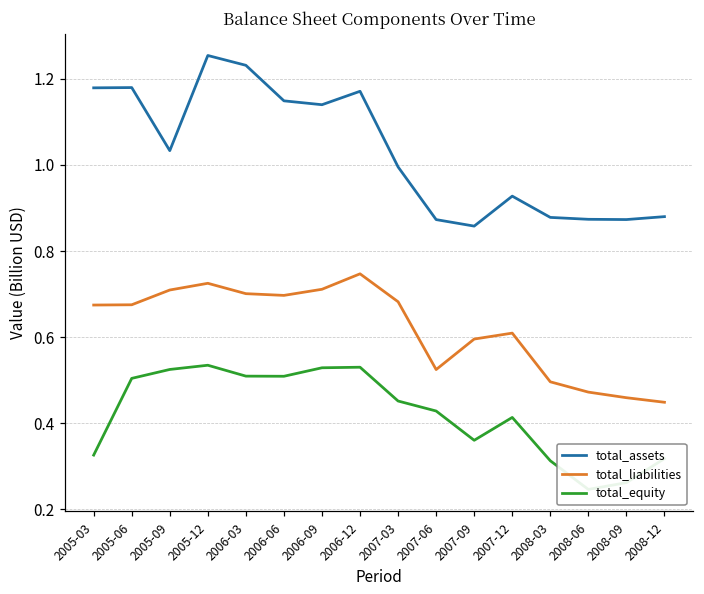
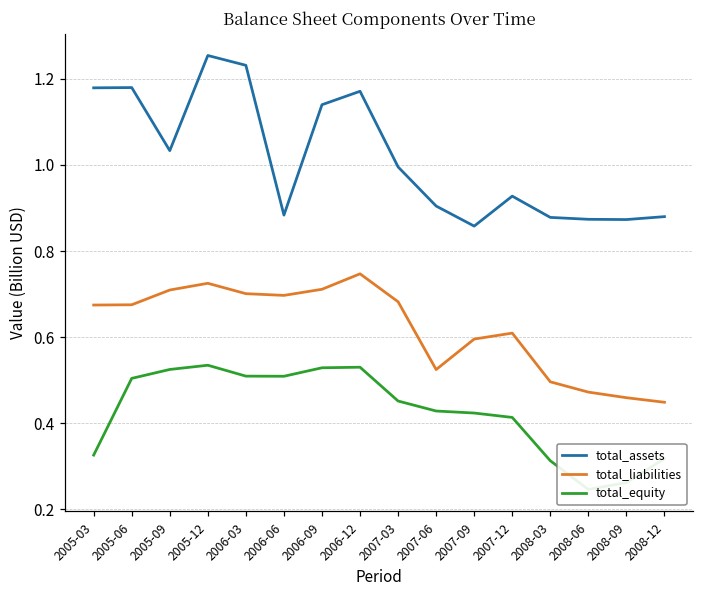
  {
    "total_assets": {
      "2005-03": 1.18,
      "2005-06": 1.18,
      "2005-09": 1.03,
      "2005-12": 1.25,
      "2006-03": 1.23,
-     "2006-06": 1.15,
+     "2006-06": 0.88,
      "2006-09": 1.14,
      "2006-12": 1.17,
      "2007-03": 1.00,
-     "2007-06": 0.87,
+     "2007-06": 0.90,
      "2007-09": 0.86,
      "2007-12": 0.93,
      "2008-03": 0.88,
      "2008-06": 0.87,
      "2008-09": 0.87,
      "2008-12": 0.88
    },
    "total_liabilities": {
      "2005-03": 0.67,
      "2005-06": 0.68,
      "2005-09": 0.71,
      "2005-12": 0.73,
      "2006-03": 0.70,
      "2006-06": 0.70,
      "2006-09": 0.71,
      "2006-12": 0.75,
      "2007-03": 0.68,
      "2007-06": 0.52,
      "2007-09": 0.60,
      "2007-12": 0.61,
      "2008-03": 0.50,
      "2008-06": 0.47,
      "2008-09": 0.46,
      "2008-12": 0.45
    },
    "total_equity": {
      "2005-03": 0.33,
      "2005-06": 0.50,
      "2005-09": 0.53,
      "2005-12": 0.53,
      "2006-03": 0.51,
      "2006-06": 0.51,
      "2006-09": 0.53,
      "2006-12": 0.53,
      "2007-03": 0.45,
      "2007-06": 0.43,
-     "2007-09": 0.36,
+     "2007-09": 0.42,
      "2007-12": 0.41,
      "2008-03": 0.31
    }
  }
